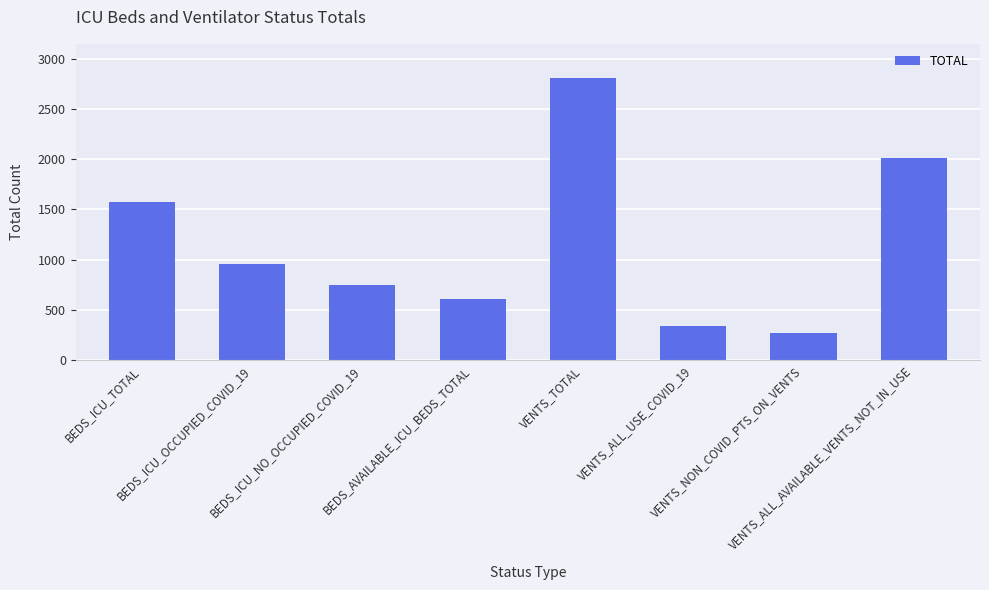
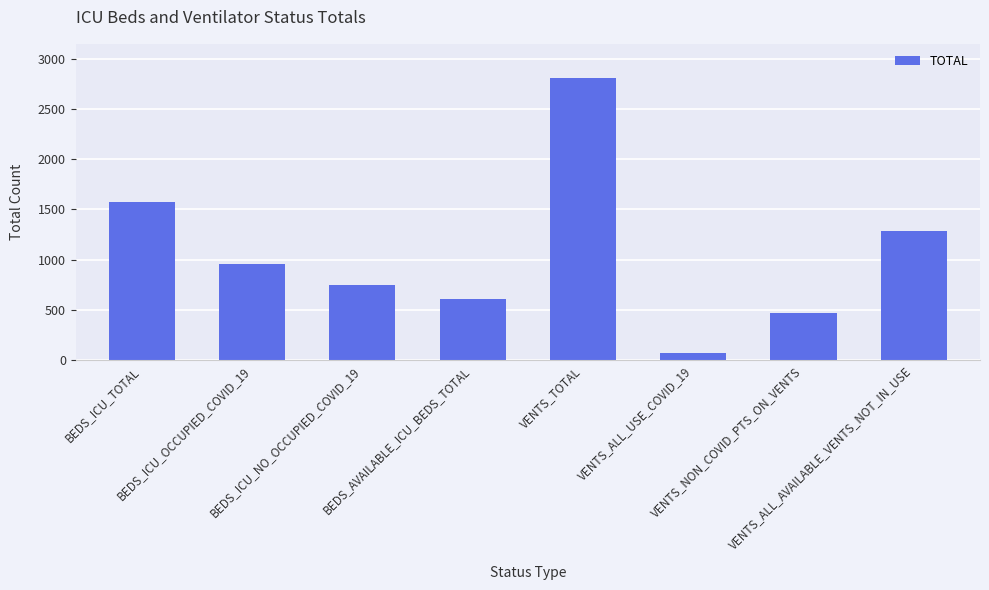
  {
    "BEDS_ICU_TOTAL": 1570,
    "BEDS_ICU_OCCUPIED_COVID_19": 960,
    "BEDS_ICU_NO_OCCUPIED_COVID_19": 750,
    "BEDS_AVAILABLE_ICU_BEDS_TOTAL": 610,
    "VENTS_TOTAL": 2810,
-   "VENTS_ALL_USE_COVID_19": 340,
-   "VENTS_NON_COVID_PTS_ON_VENTS": 270,
-   "VENTS_ALL_AVAILABLE_VENTS_NOT_IN_USE": 2010
+   "VENTS_ALL_USE_COVID_19": 70,
+   "VENTS_NON_COVID_PTS_ON_VENTS": 460,
+   "VENTS_ALL_AVAILABLE_VENTS_NOT_IN_USE": 1290
  }
